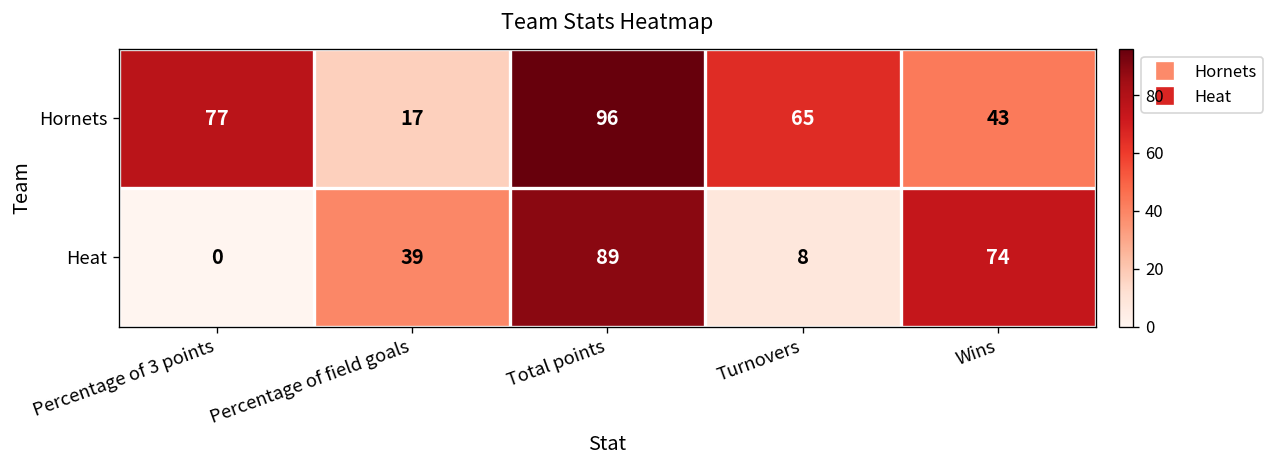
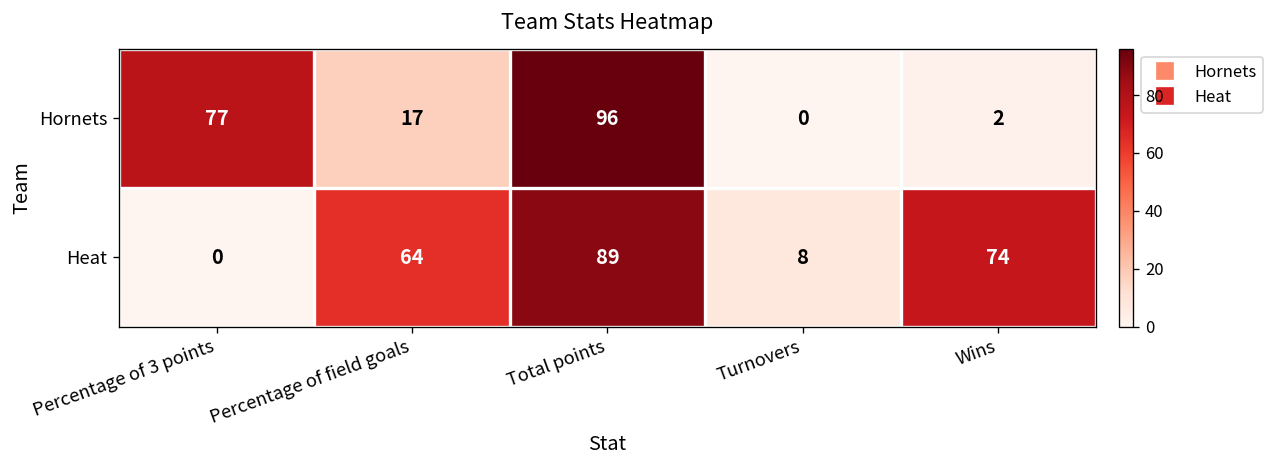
  {
    "Hornets": {
      "Percentage of 3 points": 77,
      "Percentage of field goals": 17,
      "Total points": 96,
-     "Turnovers": 65,
-     "Wins": 43
+     "Turnovers": 0,
+     "Wins": 2
    },
    "Heat": {
      "Percentage of 3 points": 0,
-     "Percentage of field goals": 39,
+     "Percentage of field goals": 64,
      "Total points": 89,
      "Turnovers": 8,
      "Wins": 74
    }
  }
